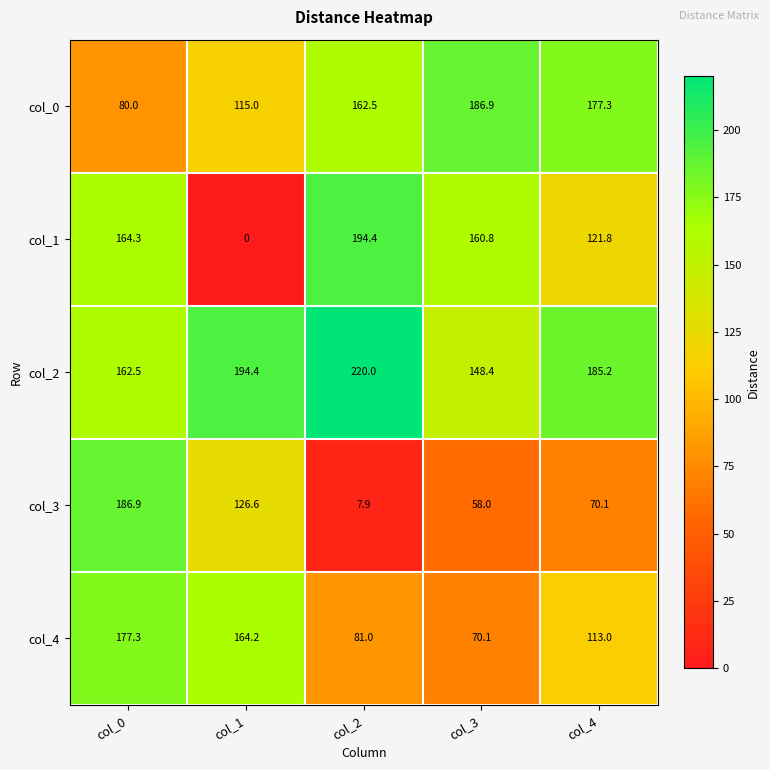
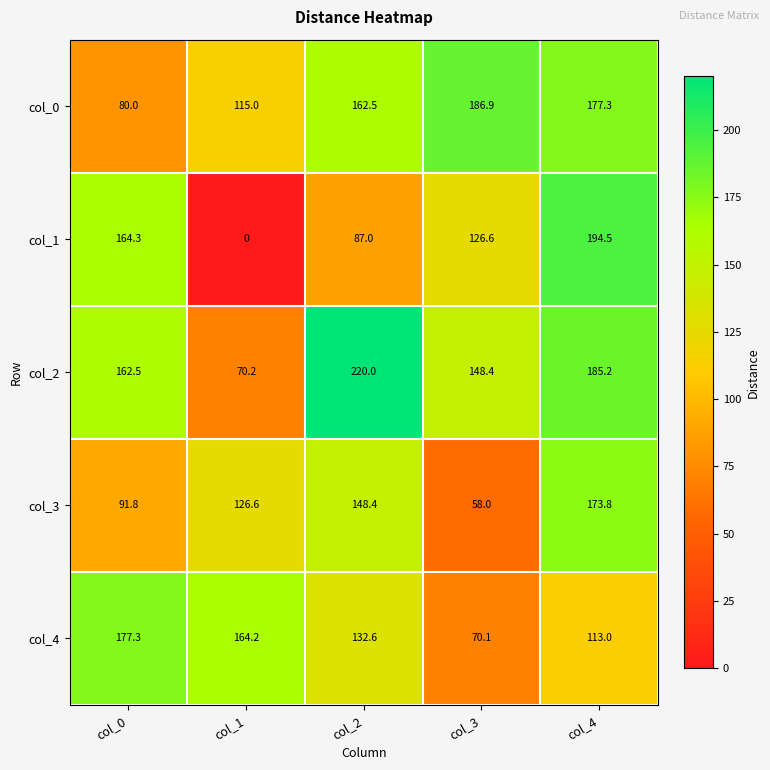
  {
    "col_0": {
      "col_0": 80.0,
      "col_1": 115.0,
      "col_2": 162.5,
      "col_3": 186.9,
      "col_4": 177.3
    },
    "col_1": {
      "col_0": 164.3,
      "col_1": 0,
-     "col_2": 194.4,
-     "col_3": 160.8,
-     "col_4": 121.8
+     "col_2": 87.0,
+     "col_3": 126.6,
+     "col_4": 194.5
    },
    "col_2": {
      "col_0": 162.5,
-     "col_1": 194.4,
+     "col_1": 70.2,
      "col_2": 220.0,
      "col_3": 148.4,
      "col_4": 185.2
    },
    "col_3": {
-     "col_0": 186.9,
+     "col_0": 91.8,
      "col_1": 126.6,
-     "col_2": 7.9,
+     "col_2": 148.4,
      "col_3": 58.0,
-     "col_4": 70.1
+     "col_4": 173.8
    },
    "col_4": {
      "col_0": 177.3,
      "col_1": 164.2,
-     "col_2": 81.0,
+     "col_2": 132.6,
      "col_3": 70.1,
      "col_4": 113.0
    }
  }
